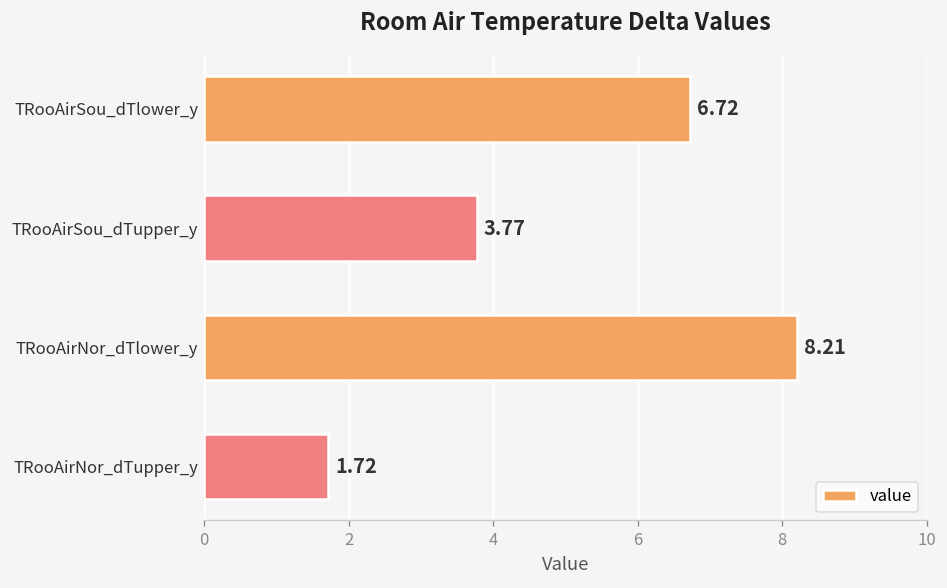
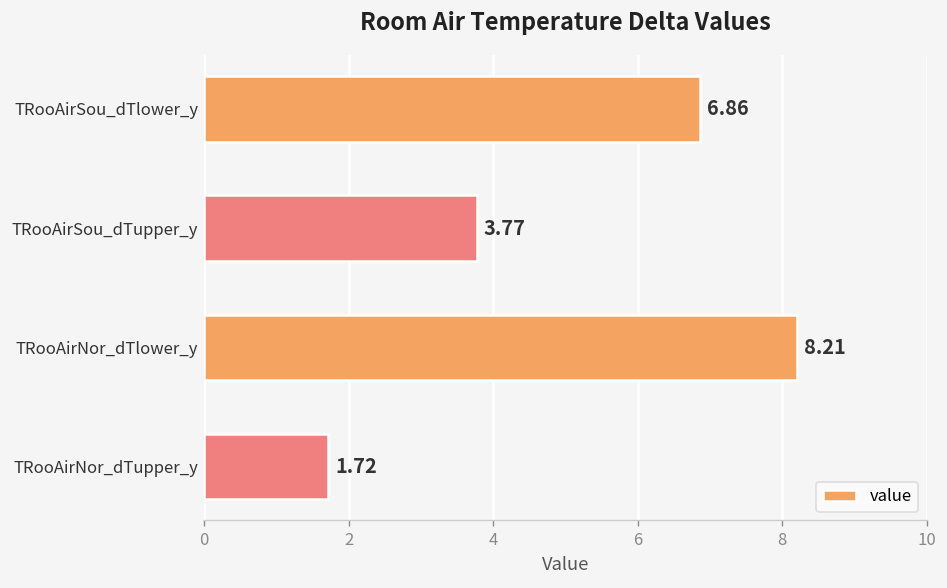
  {
-   "TRooAirSou_dTlower_y": 6.72,
+   "TRooAirSou_dTlower_y": 6.86,
    "TRooAirSou_dTupper_y": 3.77,
    "TRooAirNor_dTlower_y": 8.21,
    "TRooAirNor_dTupper_y": 1.72
  }
